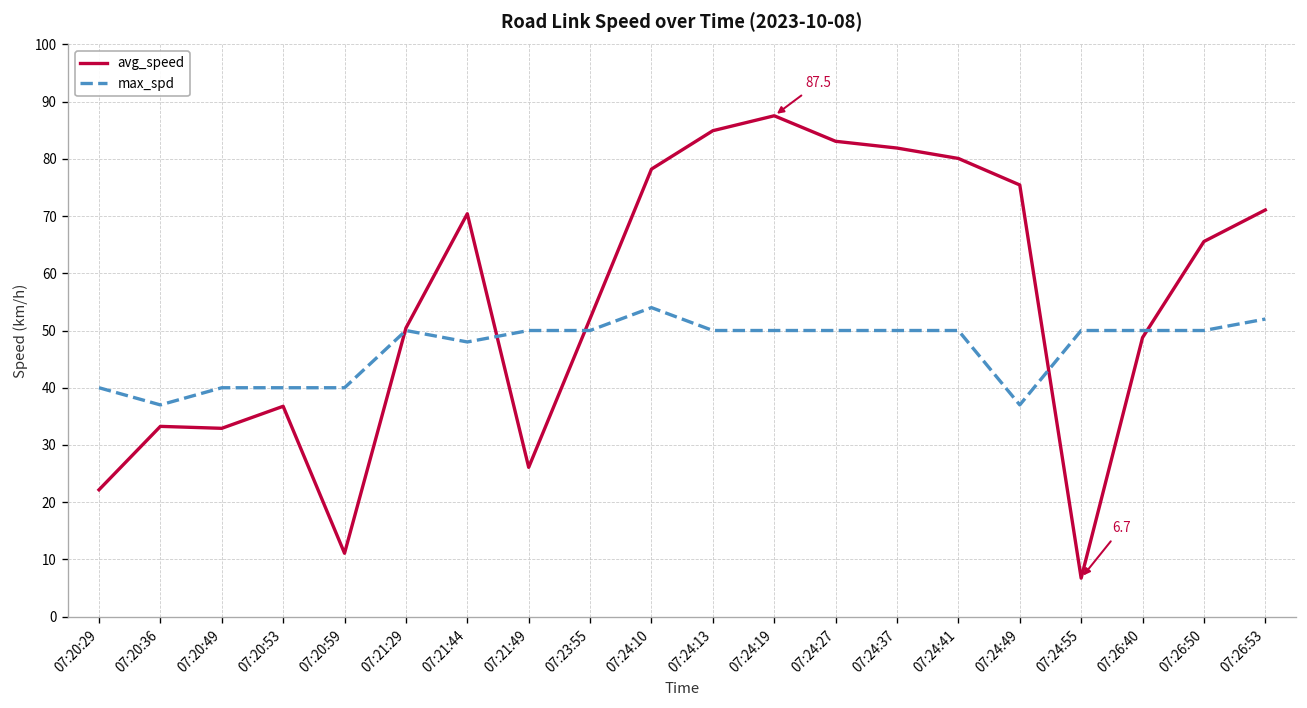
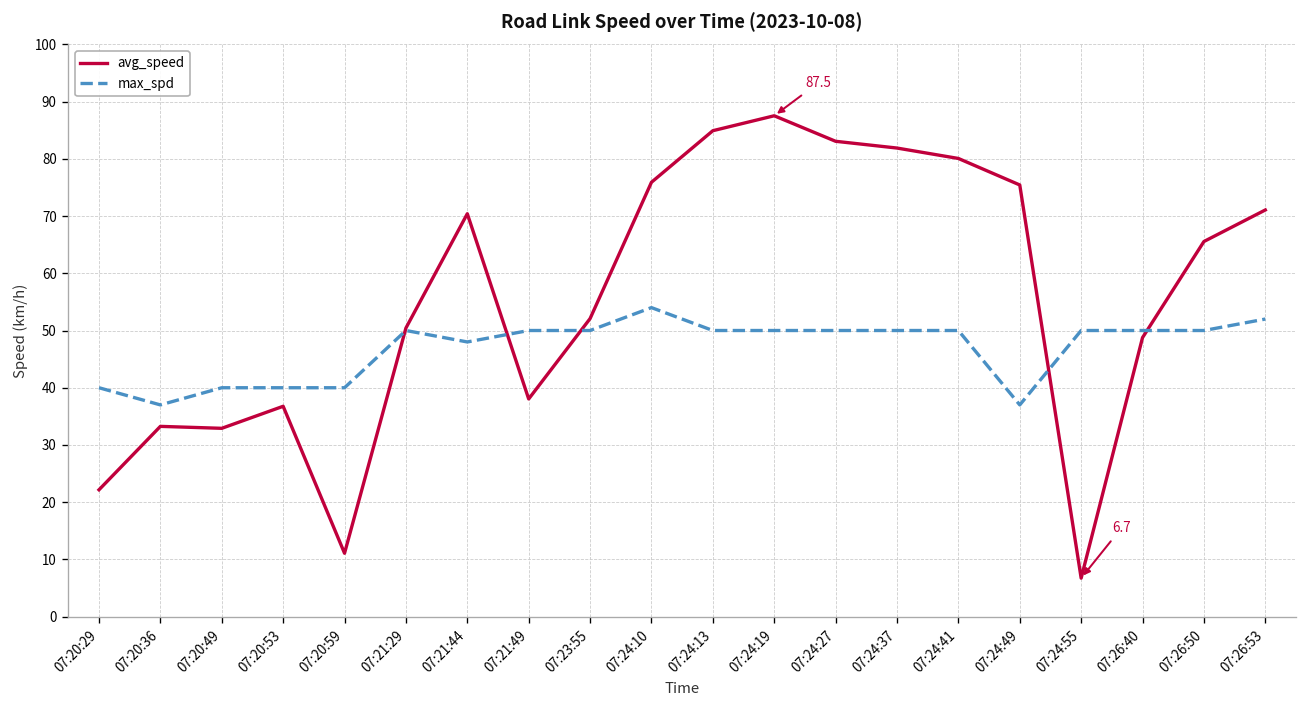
  {
    "avg_speed": {
      "07:20:29": 22,
      "07:20:36": 33,
      "07:20:49": 33,
      "07:20:53": 37,
      "07:20:59": 11,
      "07:21:44": 70,
-     "07:21:49": 26,
+     "07:21:49": 38,
      "07:23:55": 52,
-     "07:24:10": 78,
+     "07:24:10": 76,
      "07:24:13": 85,
      "07:24:27": 83,
      "07:24:37": 82,
      "07:24:41": 80,
      "07:24:49": 75,
      "07:26:40": 49,
      "07:26:50": 66,
      "07:26:53": 71
    },
    "max_spd": {
      "07:20:29": 40,
      "07:20:36": 37,
      "07:20:49": 40,
      "07:20:53": 40,
      "07:20:59": 40,
      "07:21:44": 48,
      "07:21:49": 50,
      "07:23:55": 50,
      "07:24:10": 54,
      "07:24:13": 50,
      "07:24:19": 50,
      "07:24:27": 50,
      "07:24:37": 50,
      "07:24:41": 50,
      "07:24:49": 37,
      "07:24:55": 50,
      "07:26:40": 50,
      "07:26:50": 50,
      "07:26:53": 52
    }
  }
